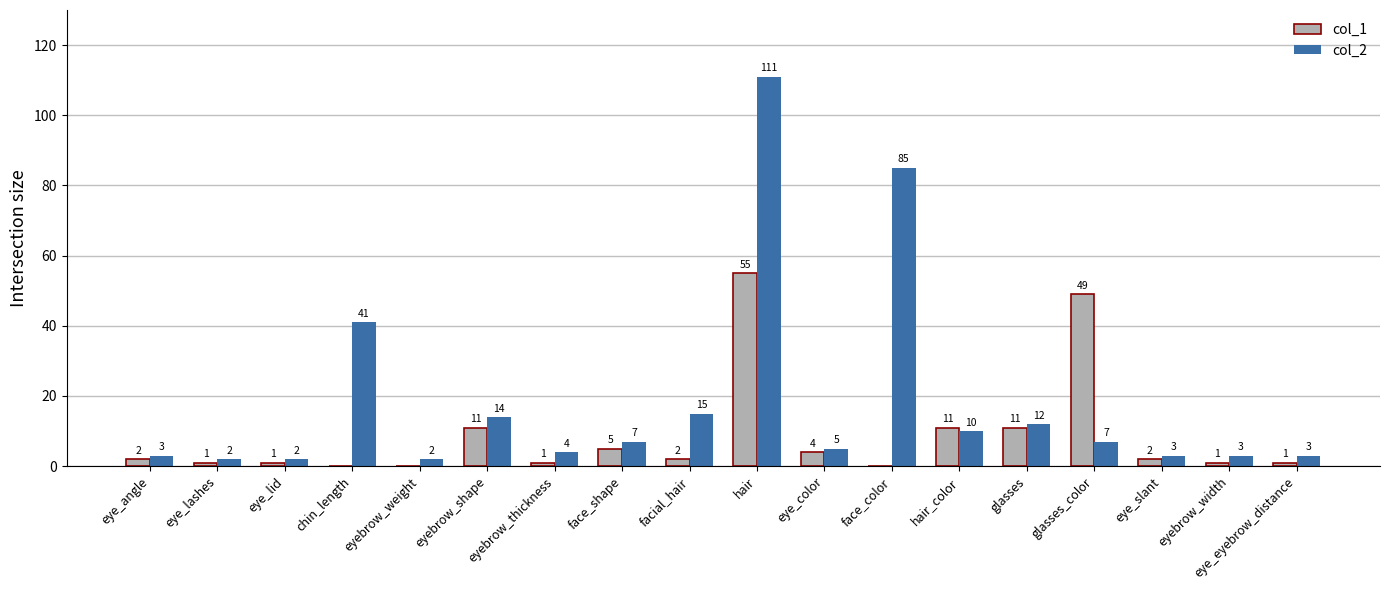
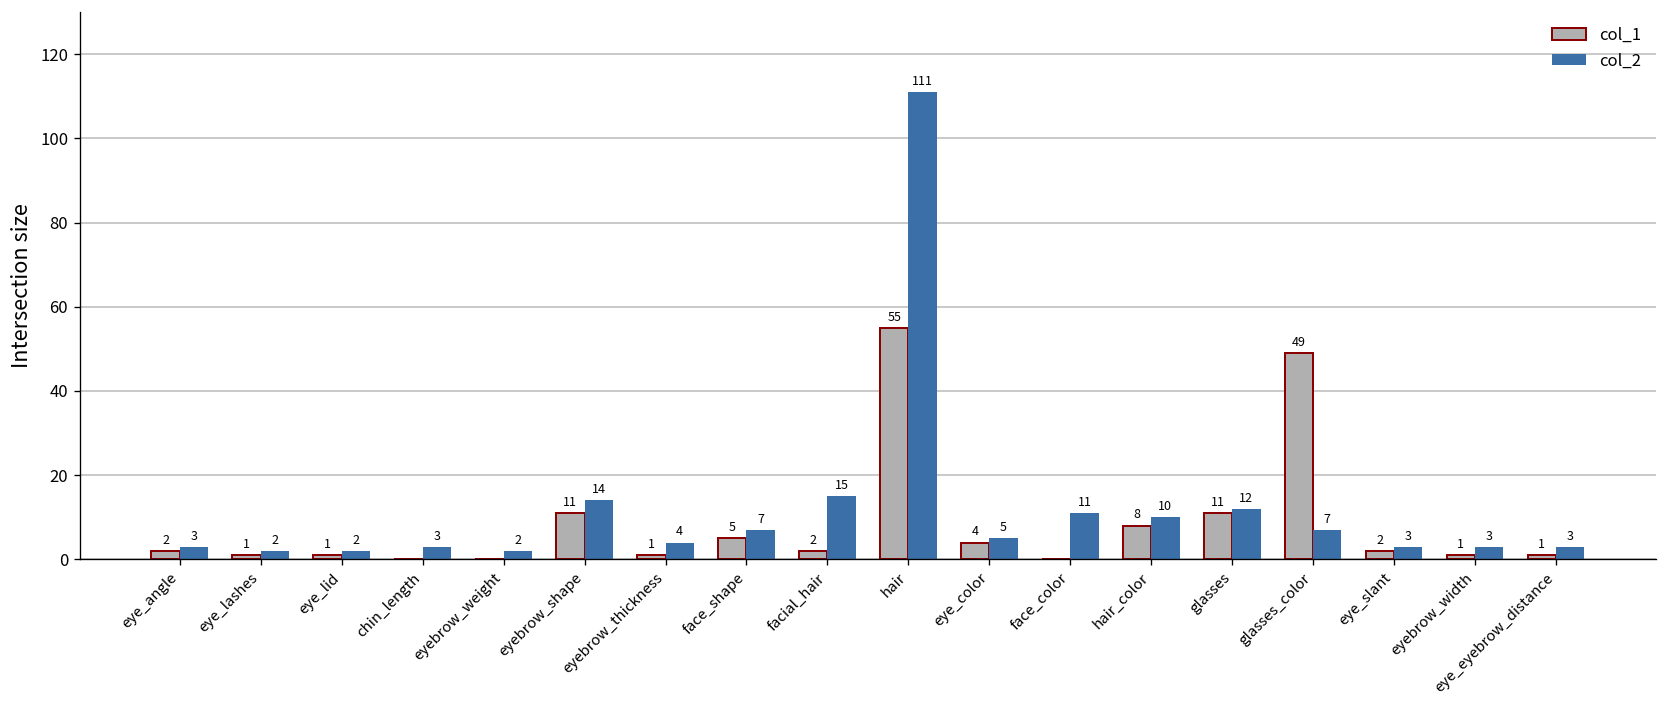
  {
    "col_1": {
      "eye_angle": 2,
      "eye_lashes": 1,
      "eye_lid": 1,
      "eyebrow_shape": 11,
      "eyebrow_thickness": 1,
      "face_shape": 5,
      "facial_hair": 2,
      "hair": 55,
      "eye_color": 4,
-     "hair_color": 11,
+     "hair_color": 8,
      "glasses": 11,
      "glasses_color": 49,
      "eye_slant": 2,
      "eyebrow_width": 1,
      "eye_eyebrow_distance": 1
    },
    "col_2": {
      "eye_angle": 3,
      "eye_lashes": 2,
      "eye_lid": 2,
-     "chin_length": 41,
+     "chin_length": 3,
      "eyebrow_weight": 2,
      "eyebrow_shape": 14,
      "eyebrow_thickness": 4,
      "face_shape": 7,
      "facial_hair": 15,
      "hair": 111,
      "eye_color": 5,
-     "face_color": 85,
+     "face_color": 11,
      "hair_color": 10,
      "glasses": 12,
      "glasses_color": 7,
      "eye_slant": 3,
      "eyebrow_width": 3,
      "eye_eyebrow_distance": 3
    }
  }
